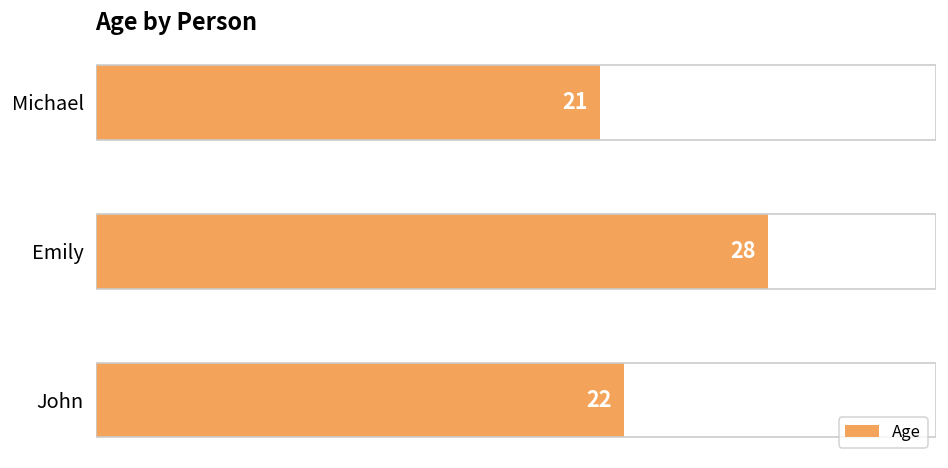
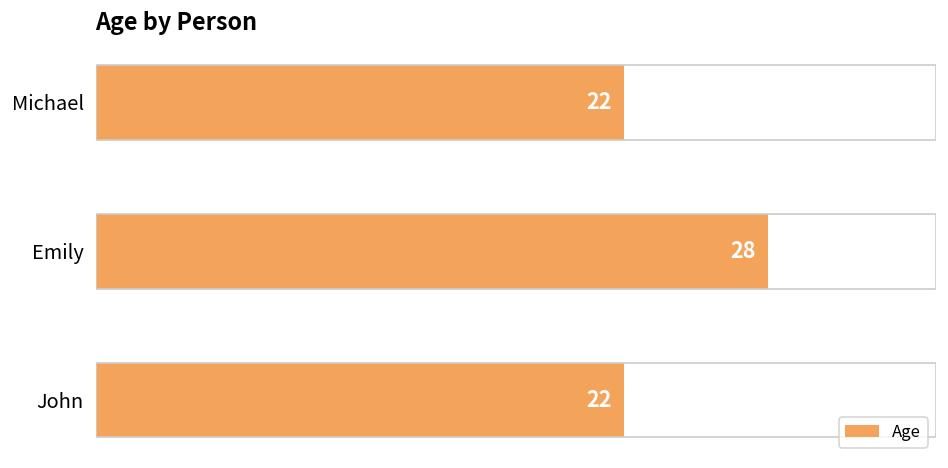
  {
-   "Michael": 21,
+   "Michael": 22,
    "Emily": 28,
    "John": 22
  }
